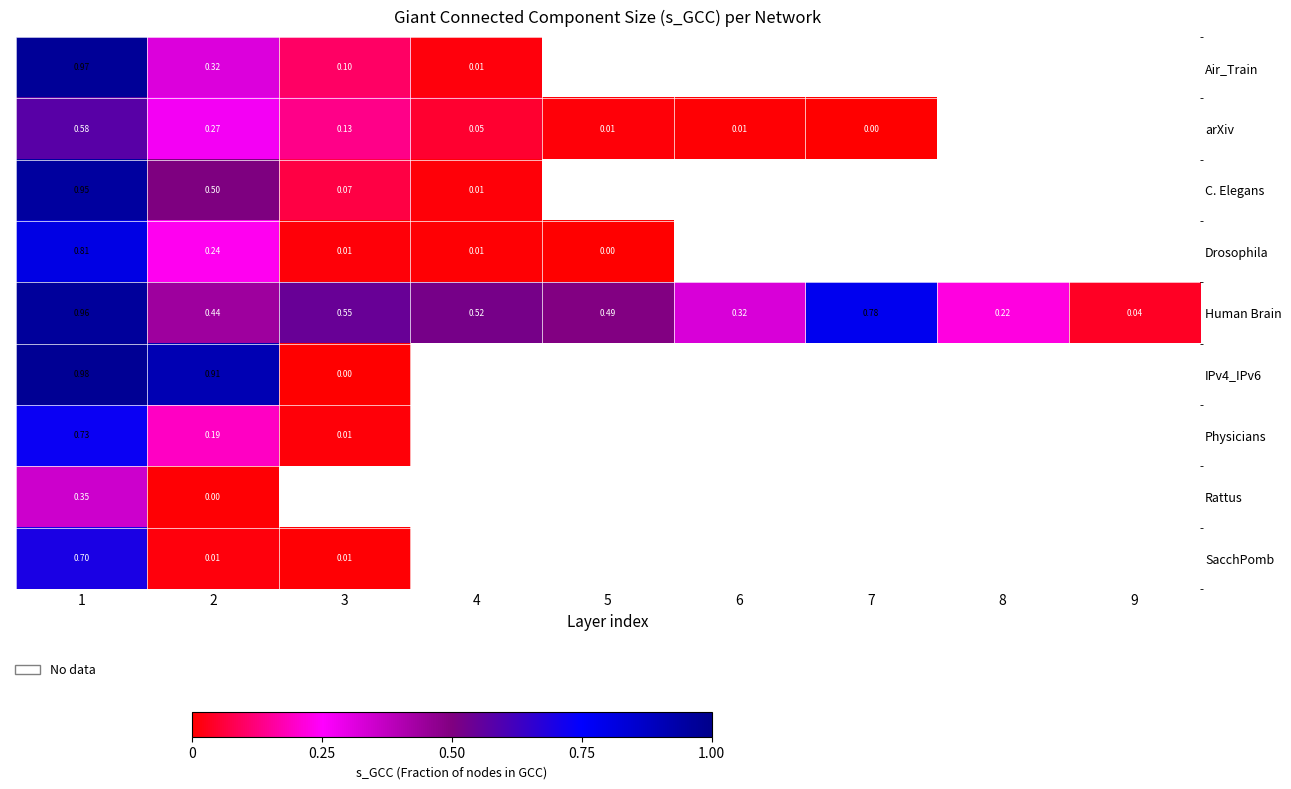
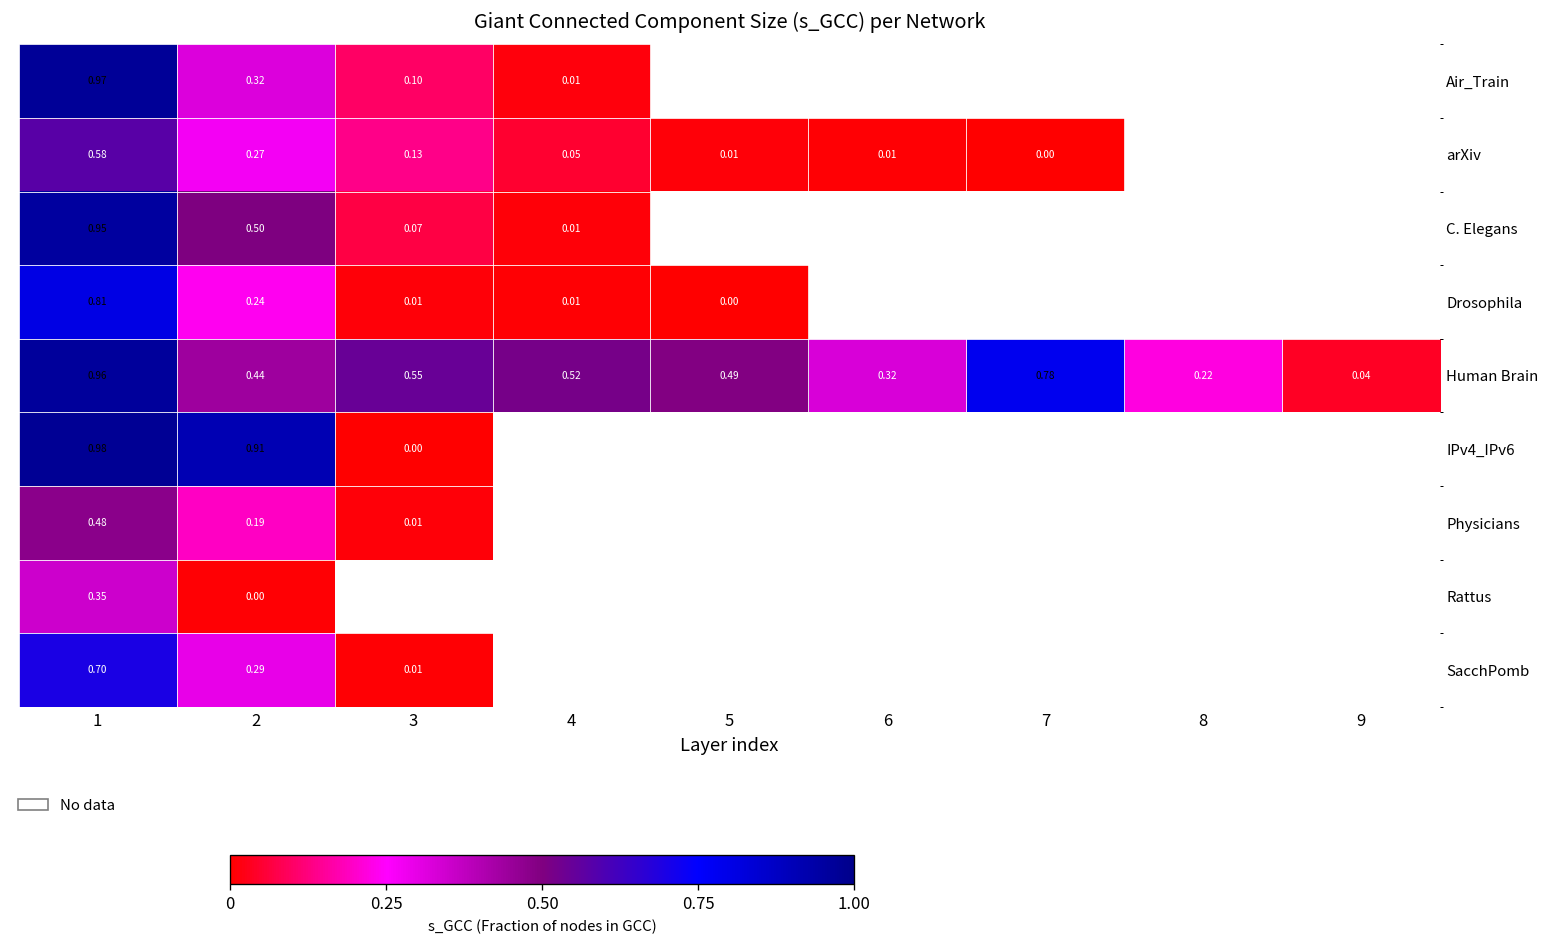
  {
    "Air_Train": {
      "1": 0.97,
      "2": 0.32,
      "3": 0.10,
      "4": 0.01
    },
    "arXiv": {
      "1": 0.58,
      "2": 0.27,
      "3": 0.13,
      "4": 0.05,
      "5": 0.01,
      "6": 0.01,
      "7": 0.00
    },
    "C. Elegans": {
      "1": 0.95,
      "2": 0.50,
      "3": 0.07,
      "4": 0.01
    },
    "Drosophila": {
      "1": 0.81,
      "2": 0.24,
      "3": 0.01,
      "4": 0.01,
      "5": 0.00
    },
    "Human Brain": {
      "1": 0.96,
      "2": 0.44,
      "3": 0.55,
      "4": 0.52,
      "5": 0.49,
      "6": 0.32,
      "7": 0.78,
      "8": 0.22,
      "9": 0.04
    },
    "IPv4_IPv6": {
      "1": 0.98,
      "2": 0.91,
      "3": 0.00
    },
    "Physicians": {
-     "1": 0.73,
+     "1": 0.48,
      "2": 0.19,
      "3": 0.01
    },
    "Rattus": {
      "1": 0.35,
      "2": 0.00
    },
    "SacchPomb": {
      "1": 0.70,
-     "2": 0.01,
+     "2": 0.29,
      "3": 0.01
    }
  }
